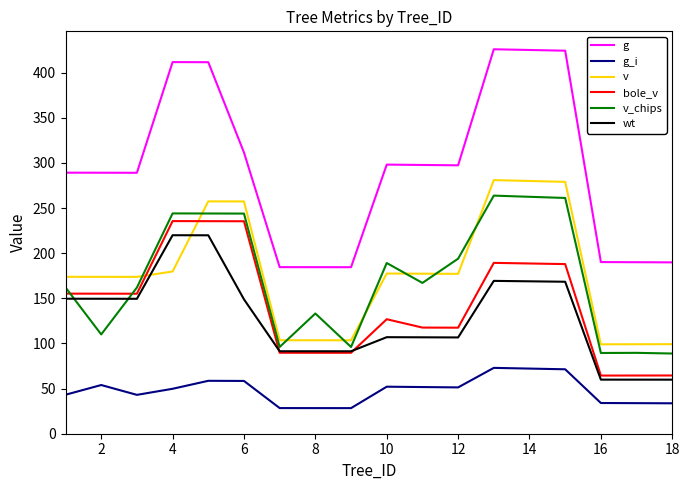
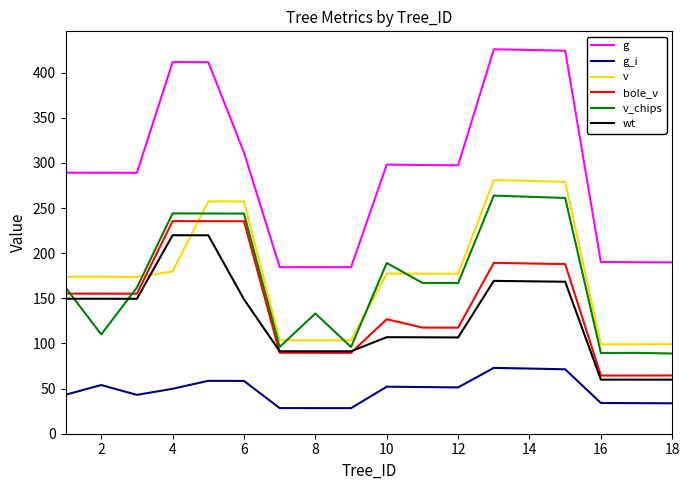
  {
    "g": {
      "2": 290,
      "4": 410,
      "6": 310,
      "8": 180,
      "10": 300,
      "12": 300,
      "14": 430,
      "16": 190,
      "18": 190
    },
    "g_i": {
      "2": 50,
      "4": 50,
      "6": 60,
      "8": 30,
      "10": 50,
      "12": 50,
      "14": 70,
      "16": 30,
      "18": 30
    },
    "v": {
      "2": 170,
      "4": 180,
      "6": 260,
      "8": 100,
      "10": 180,
      "12": 180,
      "14": 280,
      "16": 100,
      "18": 100
    },
    "bole_v": {
      "2": 160,
      "4": 240,
      "6": 240,
      "10": 130,
      "12": 120,
      "14": 190,
      "16": 60,
      "18": 60
    },
    "v_chips": {
      "2": 110,
      "4": 240,
      "6": 240,
      "8": 130,
      "10": 190,
-     "12": 190,
+     "12": 170,
      "14": 260,
      "16": 90,
      "18": 90
    },
    "wt": {
      "2": 150,
      "4": 220,
      "6": 150,
      "10": 110,
      "12": 110,
      "14": 170,
      "16": 60,
      "18": 60
    }
  }
